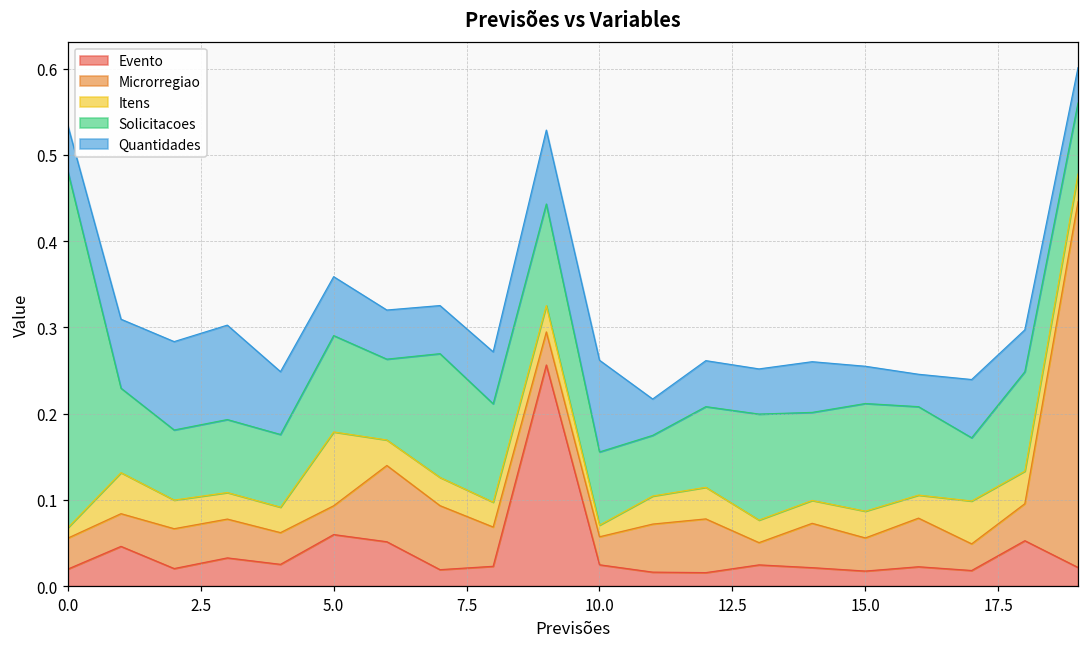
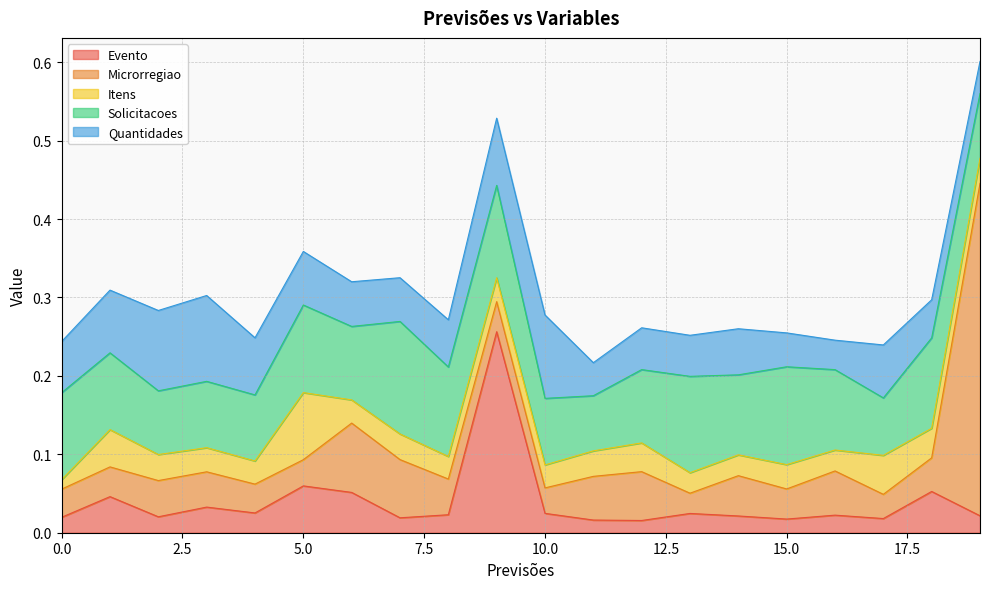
  {
    "Itens": {
      "0.0": 0.01,
      "5.0": 0.09,
-     "10.0": 0.01,
+     "10.0": 0.03,
      "15.0": 0.03
    },
    "Solicitacoes": {
-     "0.0": 0.41,
+     "0.0": 0.11,
      "5.0": 0.11,
      "10.0": 0.08,
      "15.0": 0.12
    },
    "Quantidades": {
-     "0.0": 0.05,
+     "0.0": 0.07,
      "5.0": 0.07,
      "10.0": 0.11,
      "15.0": 0.04
    }
  }
